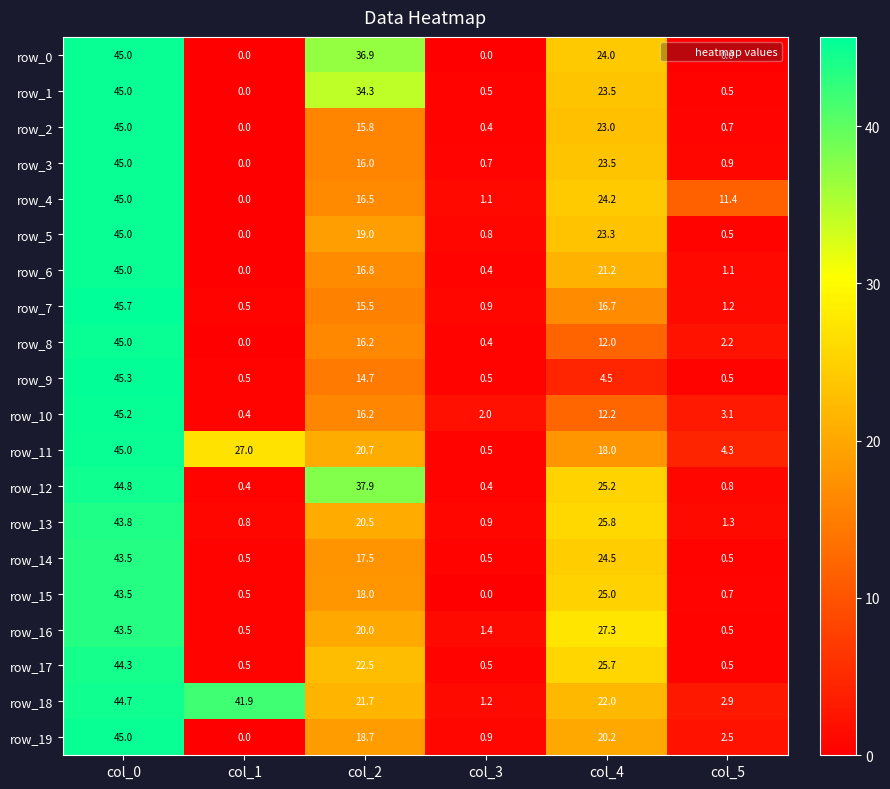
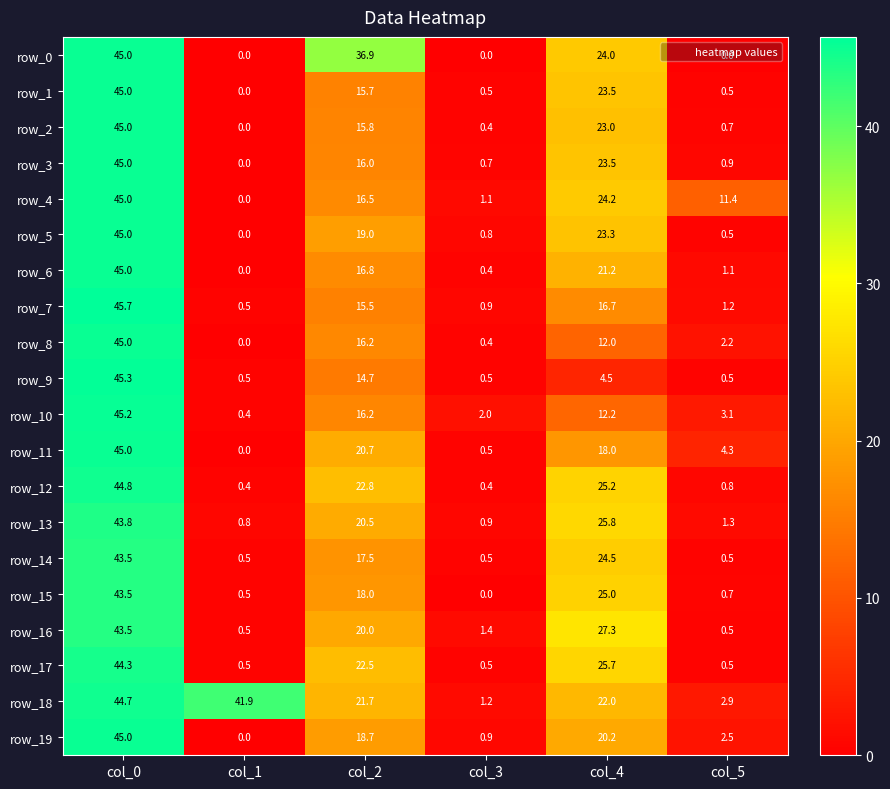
  {
    "row_0": {
      "col_0": 45.0,
      "col_1": 0.0,
      "col_2": 36.9,
      "col_3": 0.0,
      "col_4": 24.0
    },
    "row_1": {
      "col_0": 45.0,
      "col_1": 0.0,
-     "col_2": 34.3,
+     "col_2": 15.7,
      "col_3": 0.5,
      "col_4": 23.5,
      "col_5": 0.5
    },
    "row_2": {
      "col_0": 45.0,
      "col_1": 0.0,
      "col_2": 15.8,
      "col_3": 0.4,
      "col_4": 23.0,
      "col_5": 0.7
    },
    "row_3": {
      "col_0": 45.0,
      "col_1": 0.0,
      "col_2": 16.0,
      "col_3": 0.7,
      "col_4": 23.5,
      "col_5": 0.9
    },
    "row_4": {
      "col_0": 45.0,
      "col_1": 0.0,
      "col_2": 16.5,
      "col_3": 1.1,
      "col_4": 24.2,
      "col_5": 11.4
    },
    "row_5": {
      "col_0": 45.0,
      "col_1": 0.0,
      "col_2": 19.0,
      "col_3": 0.8,
      "col_4": 23.3,
      "col_5": 0.5
    },
    "row_6": {
      "col_0": 45.0,
      "col_1": 0.0,
      "col_2": 16.8,
      "col_3": 0.4,
      "col_4": 21.2,
      "col_5": 1.1
    },
    "row_7": {
      "col_0": 45.7,
      "col_1": 0.5,
      "col_2": 15.5,
      "col_3": 0.9,
      "col_4": 16.7,
      "col_5": 1.2
    },
    "row_8": {
      "col_0": 45.0,
      "col_1": 0.0,
      "col_2": 16.2,
      "col_3": 0.4,
      "col_4": 12.0,
      "col_5": 2.2
    },
    "row_9": {
      "col_0": 45.3,
      "col_1": 0.5,
      "col_2": 14.7,
      "col_3": 0.5,
      "col_4": 4.5,
      "col_5": 0.5
    },
    "row_10": {
      "col_0": 45.2,
      "col_1": 0.4,
      "col_2": 16.2,
      "col_3": 2.0,
      "col_4": 12.2,
      "col_5": 3.1
    },
    "row_11": {
      "col_0": 45.0,
-     "col_1": 27.0,
+     "col_1": 0.0,
      "col_2": 20.7,
      "col_3": 0.5,
      "col_4": 18.0,
      "col_5": 4.3
    },
    "row_12": {
      "col_0": 44.8,
      "col_1": 0.4,
-     "col_2": 37.9,
+     "col_2": 22.8,
      "col_3": 0.4,
      "col_4": 25.2,
      "col_5": 0.8
    },
    "row_13": {
      "col_0": 43.8,
      "col_1": 0.8,
      "col_2": 20.5,
      "col_3": 0.9,
      "col_4": 25.8,
      "col_5": 1.3
    },
    "row_14": {
      "col_0": 43.5,
      "col_1": 0.5,
      "col_2": 17.5,
      "col_3": 0.5,
      "col_4": 24.5,
      "col_5": 0.5
    },
    "row_15": {
      "col_0": 43.5,
      "col_1": 0.5,
      "col_2": 18.0,
      "col_3": 0.0,
      "col_4": 25.0,
      "col_5": 0.7
    },
    "row_16": {
      "col_0": 43.5,
      "col_1": 0.5,
      "col_2": 20.0,
      "col_3": 1.4,
      "col_4": 27.3,
      "col_5": 0.5
    },
    "row_17": {
      "col_0": 44.3,
      "col_1": 0.5,
      "col_2": 22.5,
      "col_3": 0.5,
      "col_4": 25.7,
      "col_5": 0.5
    },
    "row_18": {
      "col_0": 44.7,
      "col_1": 41.9,
      "col_2": 21.7,
      "col_3": 1.2,
      "col_4": 22.0,
      "col_5": 2.9
    },
    "row_19": {
      "col_0": 45.0,
      "col_1": 0.0,
      "col_2": 18.7,
      "col_3": 0.9,
      "col_4": 20.2,
      "col_5": 2.5
    }
  }
